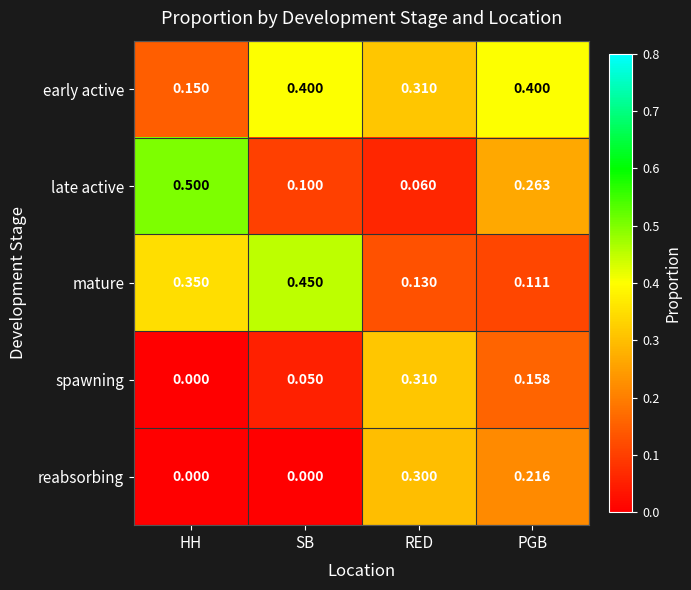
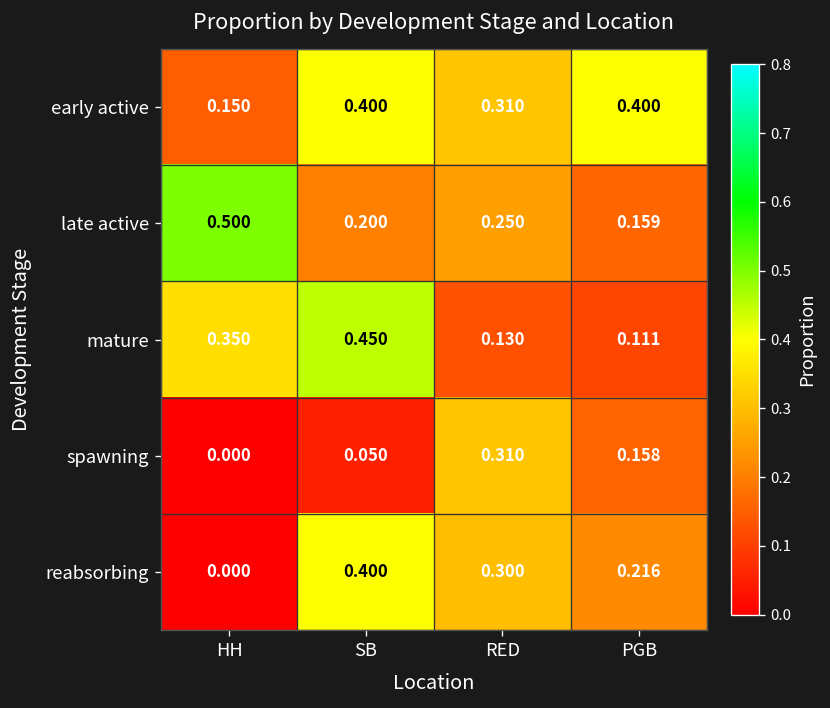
  {
    "early active": {
      "HH": 0.150,
      "SB": 0.400,
      "RED": 0.310,
      "PGB": 0.400
    },
    "late active": {
      "HH": 0.500,
-     "SB": 0.100,
-     "RED": 0.060,
-     "PGB": 0.263
+     "SB": 0.200,
+     "RED": 0.250,
+     "PGB": 0.159
    },
    "mature": {
      "HH": 0.350,
      "SB": 0.450,
      "RED": 0.130,
      "PGB": 0.111
    },
    "spawning": {
      "HH": 0.000,
      "SB": 0.050,
      "RED": 0.310,
      "PGB": 0.158
    },
    "reabsorbing": {
      "HH": 0.000,
-     "SB": 0.000,
+     "SB": 0.400,
      "RED": 0.300,
      "PGB": 0.216
    }
  }
